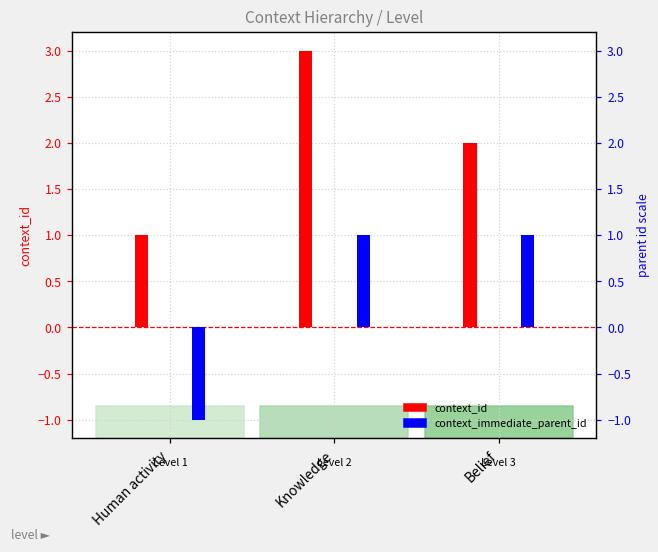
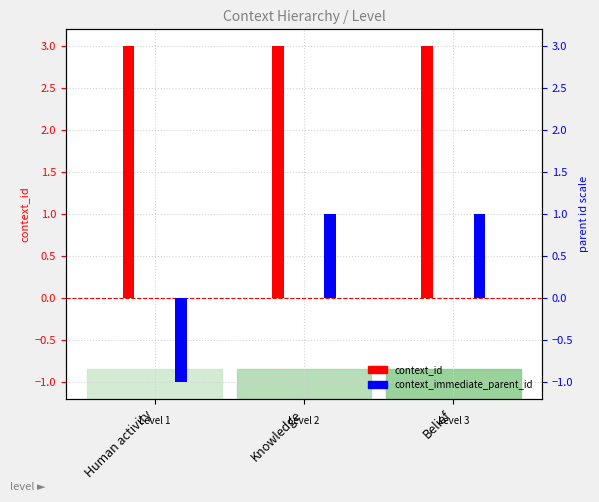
  {
    "context_id": {
-     "Human activity": 1,
+     "Human activity": 3,
      "Knowledge": 3,
-     "Belief": 2
+     "Belief": 3
    },
    "context_immediate_parent_id": {
      "Human activity": -1,
      "Knowledge": 1,
      "Belief": 1
    }
  }
